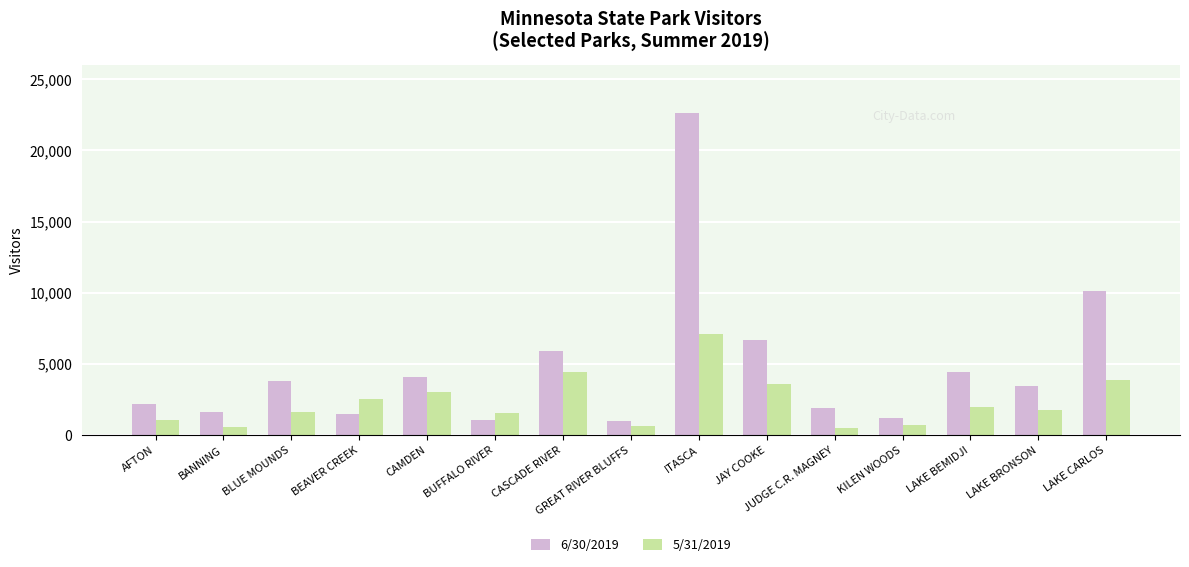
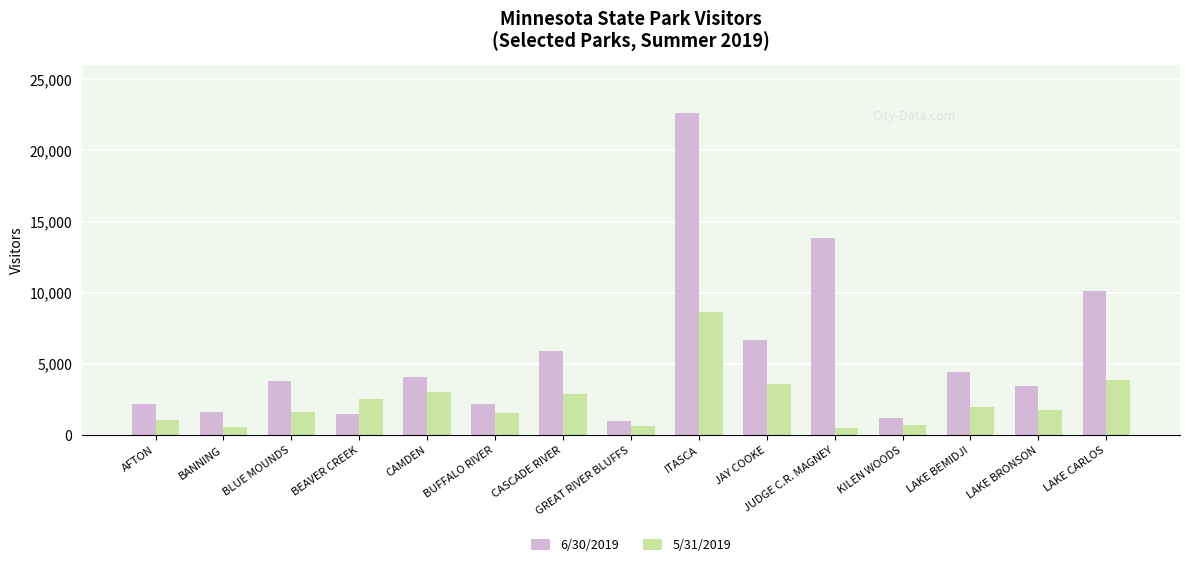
  {
    "6/30/2019": {
      "AFTON": "2,200",
      "BANNING": "1,600",
      "BLUE MOUNDS": "3,800",
      "BEAVER CREEK": "1,500",
      "CAMDEN": "4,100",
-     "BUFFALO RIVER": "1,100",
+     "BUFFALO RIVER": "2,200",
      "CASCADE RIVER": "5,900",
      "GREAT RIVER BLUFFS": "1,000",
      "ITASCA": "22,600",
      "JAY COOKE": "6,700",
-     "JUDGE C.R. MAGNEY": "1,900",
+     "JUDGE C.R. MAGNEY": "13,800",
      "KILEN WOODS": "1,200",
      "LAKE BEMIDJI": "4,400",
      "LAKE BRONSON": "3,500",
      "LAKE CARLOS": "10,100"
    },
    "5/31/2019": {
      "AFTON": "1,100",
      "BANNING": "500",
      "BLUE MOUNDS": "1,600",
      "BEAVER CREEK": "2,500",
      "CAMDEN": "3,000",
      "BUFFALO RIVER": "1,500",
-     "CASCADE RIVER": "4,400",
+     "CASCADE RIVER": "2,900",
      "GREAT RIVER BLUFFS": "600",
-     "ITASCA": "7,100",
+     "ITASCA": "8,700",
      "JAY COOKE": "3,600",
      "JUDGE C.R. MAGNEY": "500",
      "KILEN WOODS": "700",
      "LAKE BEMIDJI": "2,000",
      "LAKE BRONSON": "1,800",
      "LAKE CARLOS": "3,900"
    }
  }
